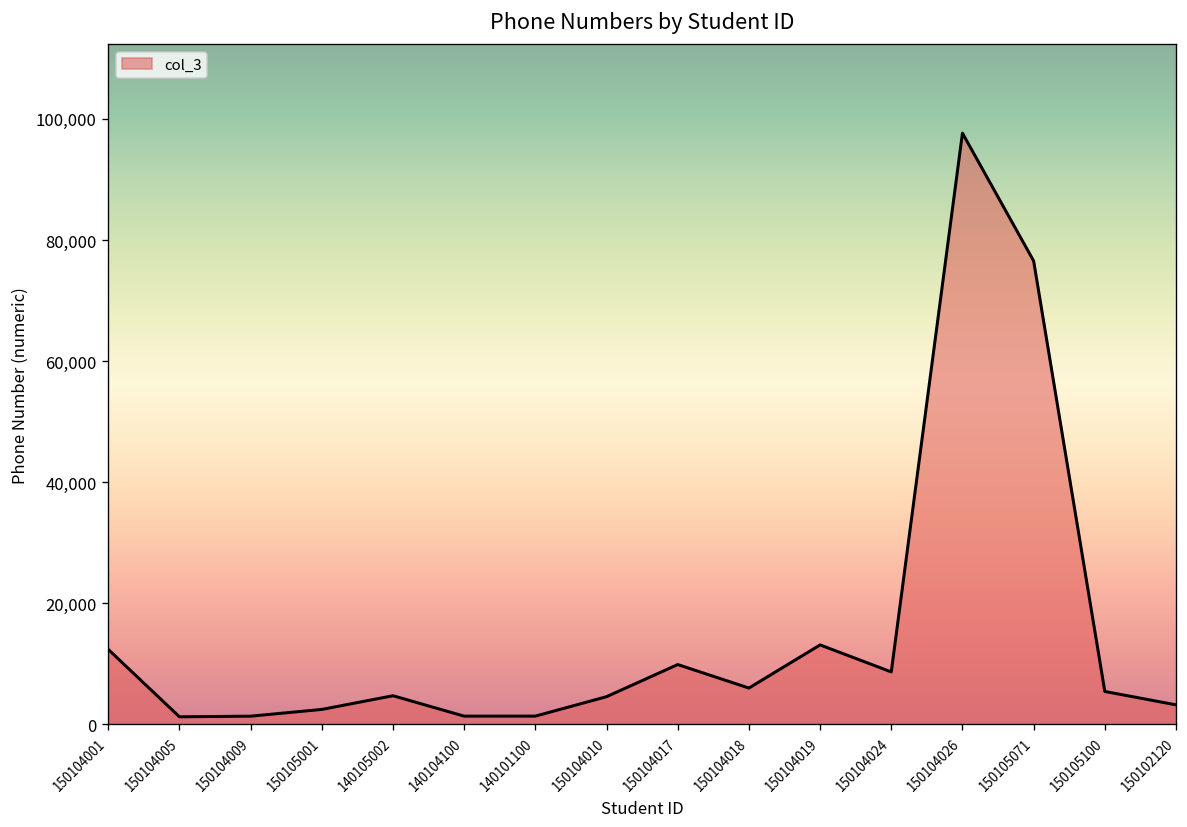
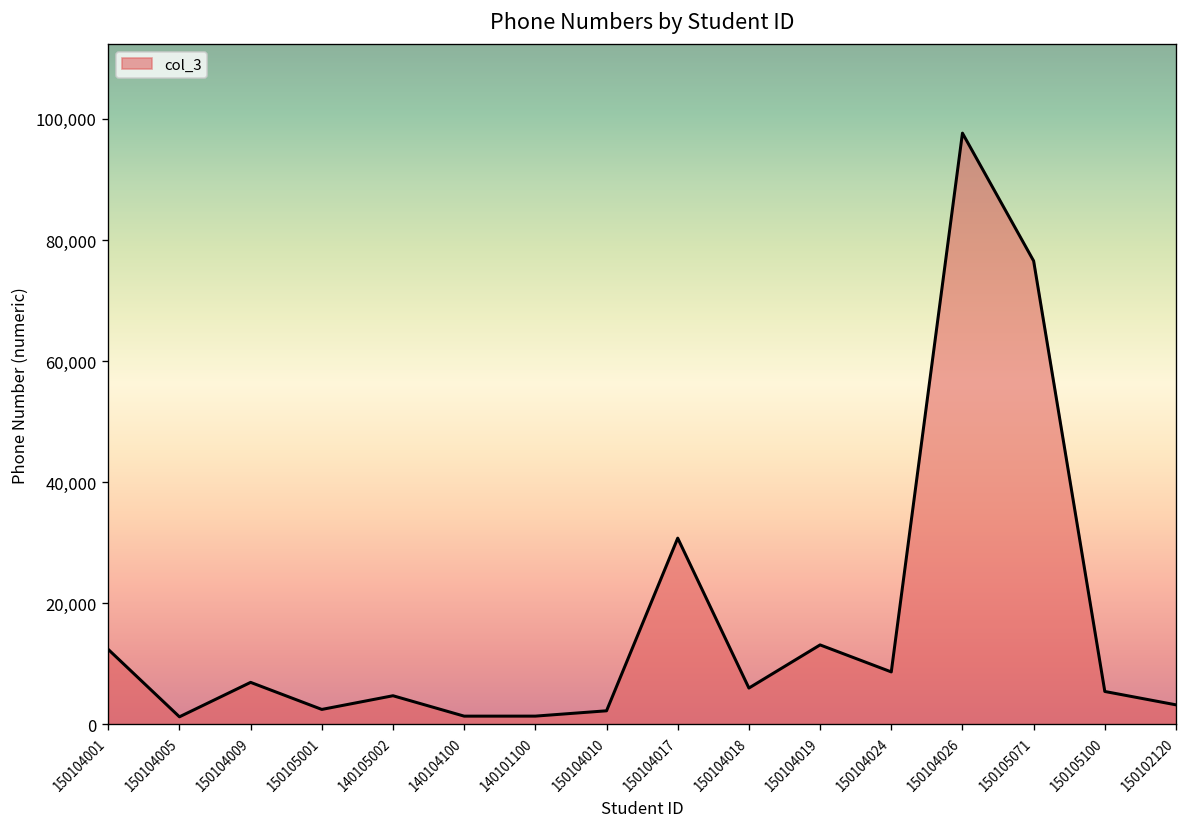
  {
    "150104001": "12,000",
    "150104005": "1,000",
-   "150104009": "1,000",
+   "150104009": "7,000",
    "150105001": "2,000",
    "140105002": "5,000",
    "140104100": "1,000",
    "140101100": "1,000",
-   "150104010": "5,000",
-   "150104017": "10,000",
+   "150104010": "2,000",
+   "150104017": "31,000",
    "150104018": "6,000",
    "150104019": "13,000",
    "150104024": "9,000",
    "150104026": "98,000",
    "150105071": "77,000",
    "150105100": "5,000",
    "150102120": "3,000"
  }
